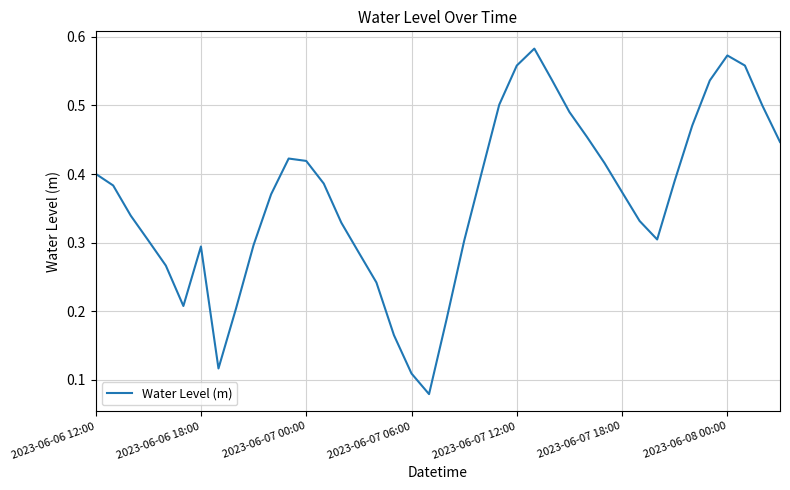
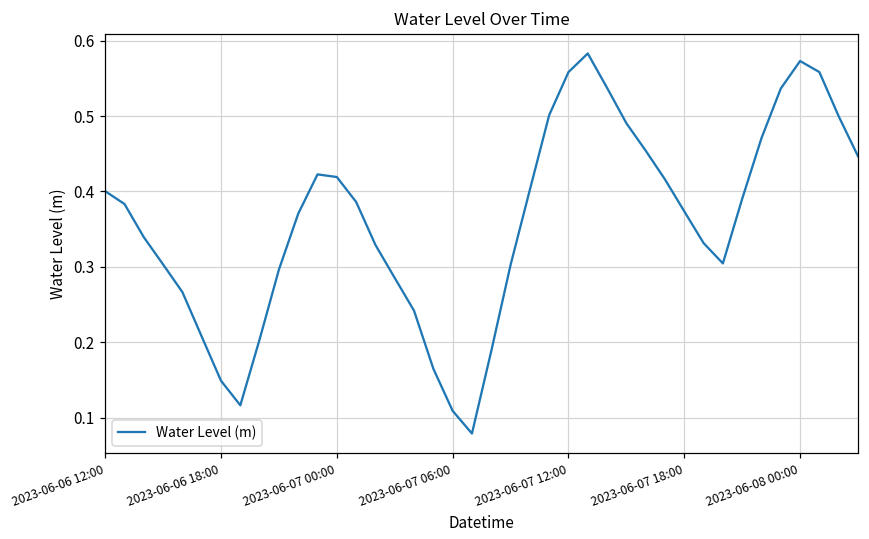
  {
    "2023-06-06 12:00": 0.40,
-   "2023-06-06 18:00": 0.29,
+   "2023-06-06 18:00": 0.15,
    "2023-06-07 00:00": 0.42,
    "2023-06-07 06:00": 0.11,
    "2023-06-07 12:00": 0.56,
    "2023-06-07 18:00": 0.37,
    "2023-06-08 00:00": 0.57
  }
